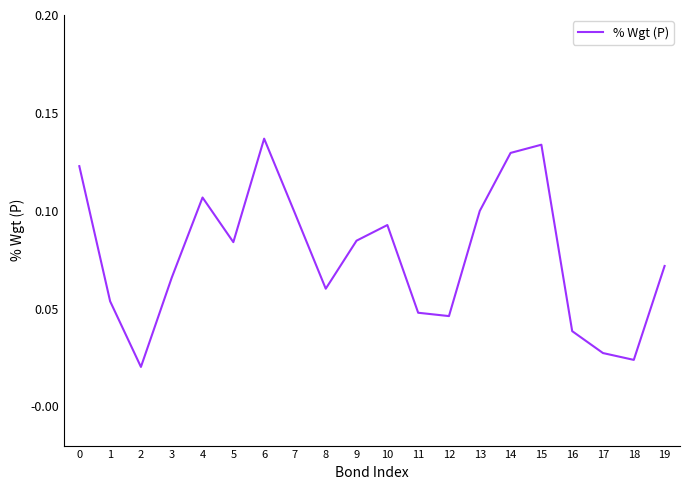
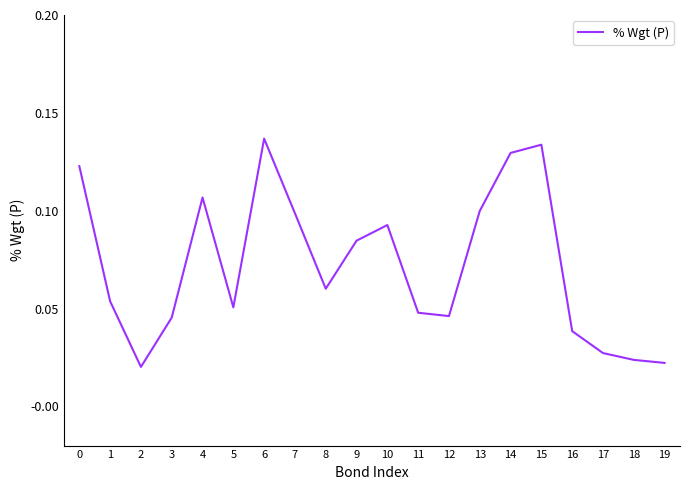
  {
    "0": 0.123,
    "1": 0.054,
    "2": 0.020,
-   "3": 0.066,
+   "3": 0.045,
    "4": 0.107,
-   "5": 0.084,
+   "5": 0.051,
    "6": 0.137,
    "7": 0.099,
    "8": 0.060,
    "9": 0.085,
    "10": 0.093,
    "11": 0.048,
    "12": 0.046,
    "13": 0.100,
    "14": 0.130,
    "15": 0.134,
    "16": 0.038,
    "17": 0.027,
    "18": 0.024,
-   "19": 0.072
+   "19": 0.022
  }
